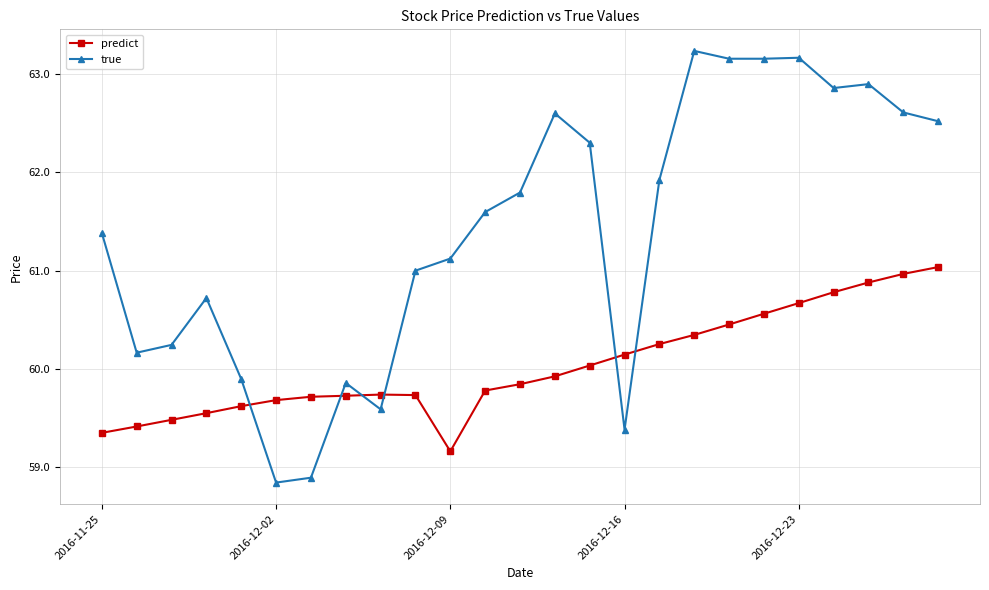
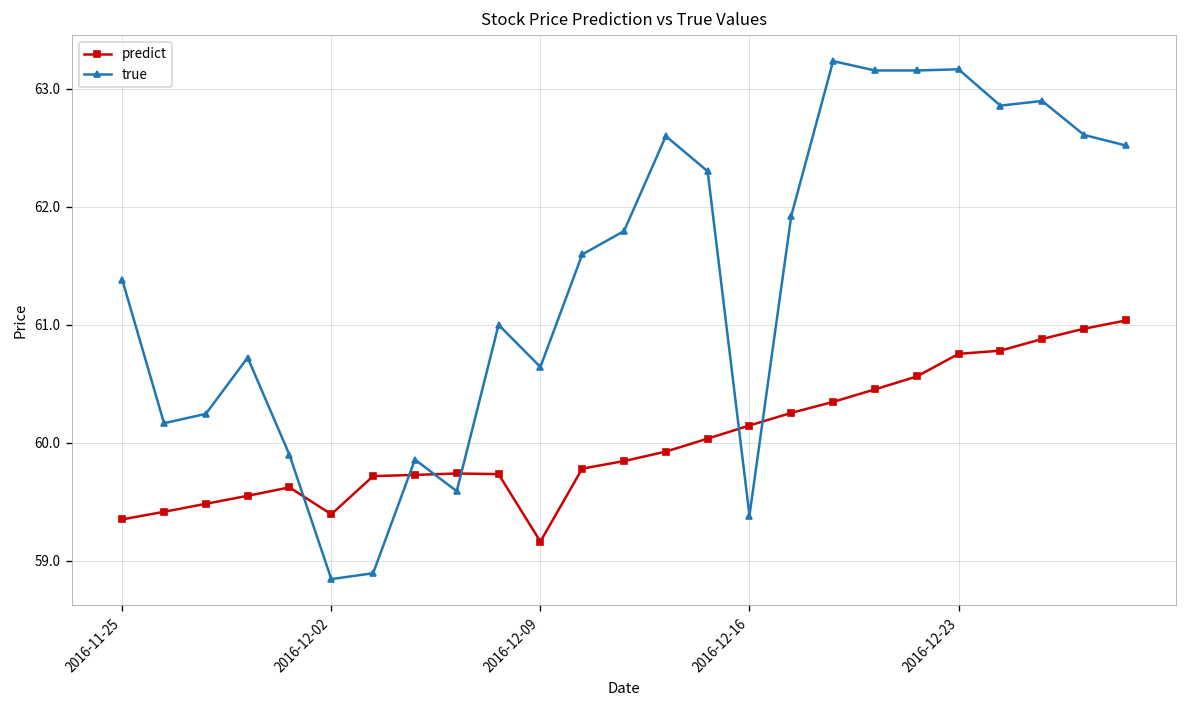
  {
    "predict": {
      "2016-11-25": 59.3,
-     "2016-12-02": 59.7,
+     "2016-12-02": 59.4,
      "2016-12-09": 59.2,
      "2016-12-16": 60.1,
-     "2016-12-23": 60.7
+     "2016-12-23": 60.8
    },
    "true": {
      "2016-11-25": 61.4,
      "2016-12-02": 58.8,
-     "2016-12-09": 61.1,
+     "2016-12-09": 60.6,
      "2016-12-16": 59.4,
      "2016-12-23": 63.2
    }
  }
